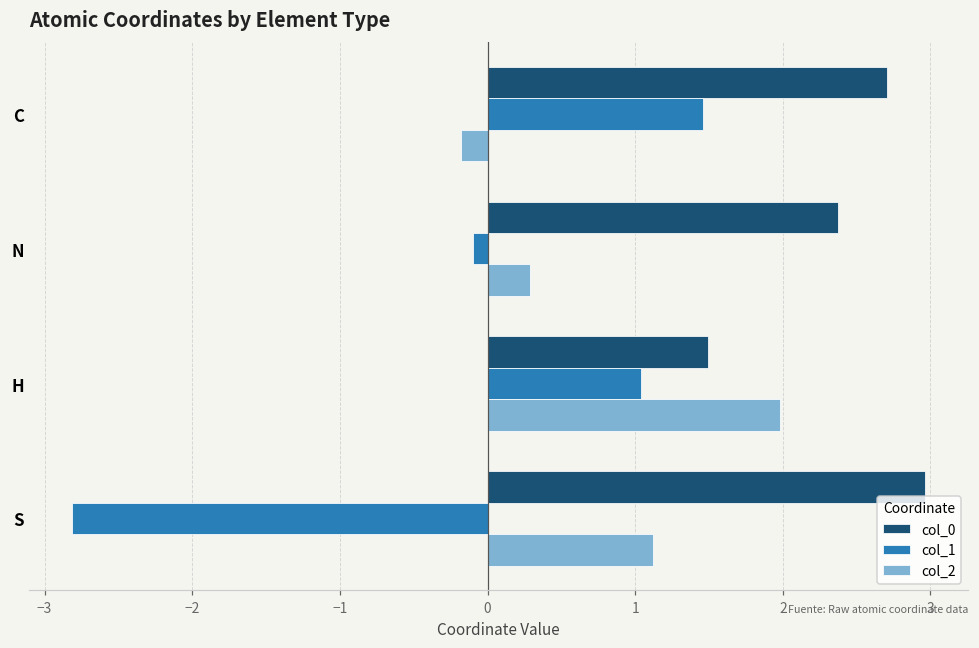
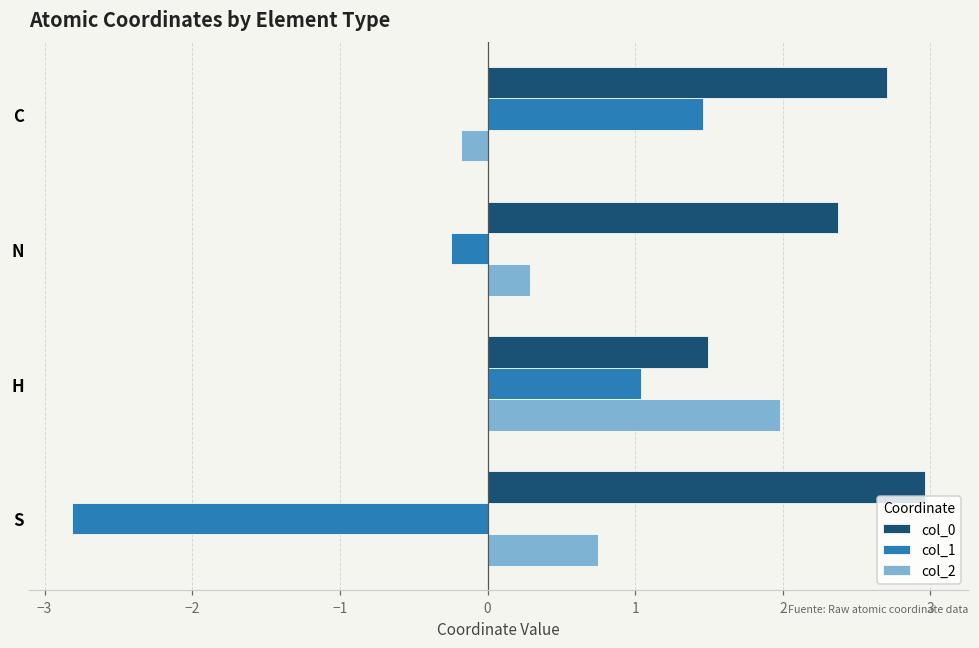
  {
    "col_0": {
      "C": 2.71,
      "N": 2.38,
      "H": 1.49,
      "S": 2.97
    },
    "col_1": {
      "C": 1.46,
-     "N": -0.10,
+     "N": -0.25,
      "H": 1.04,
      "S": -2.82
    },
    "col_2": {
      "C": -0.18,
      "N": 0.29,
      "H": 1.98,
-     "S": 1.12
+     "S": 0.75
    }
  }
